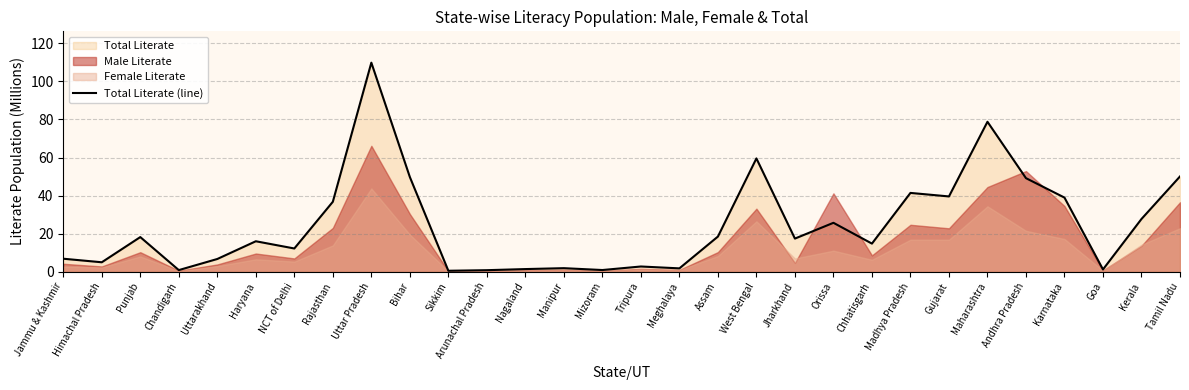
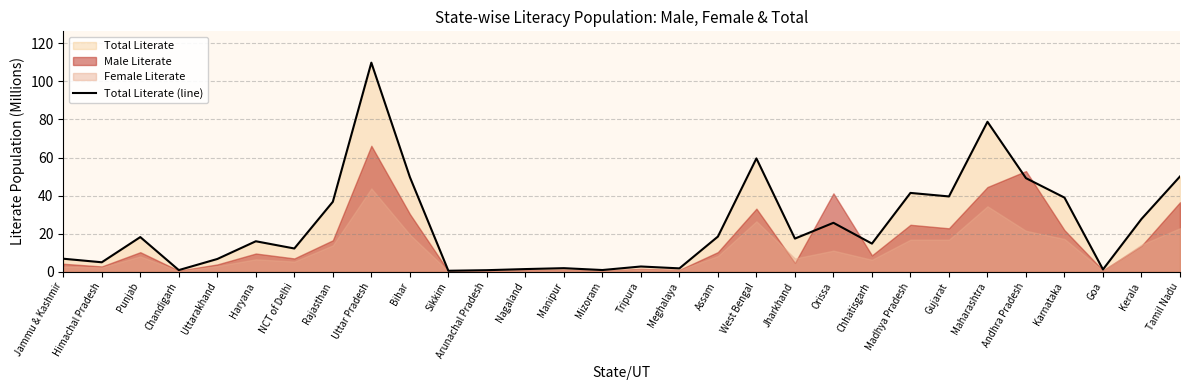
  {
    "Male Literate": {
      "Jammu & Kashmir": 4,
      "Punjab": 10,
      "Haryana": 9,
      "NCT of Delhi": 7,
-     "Rajasthan": 23,
+     "Rajasthan": 16,
      "Uttar Pradesh": 66,
      "Bihar": 30,
      "Assam": 10,
      "West Bengal": 33,
      "Jharkhand": 5,
      "Orissa": 41,
      "Chhatisgarh": 9,
      "Madhya Pradesh": 25,
      "Gujarat": 23,
      "Maharashtra": 44,
      "Andhra Pradesh": 53,
-     "Karnataka": 34,
+     "Karnataka": 22,
      "Tamil Nadu": 36
    }
  }
